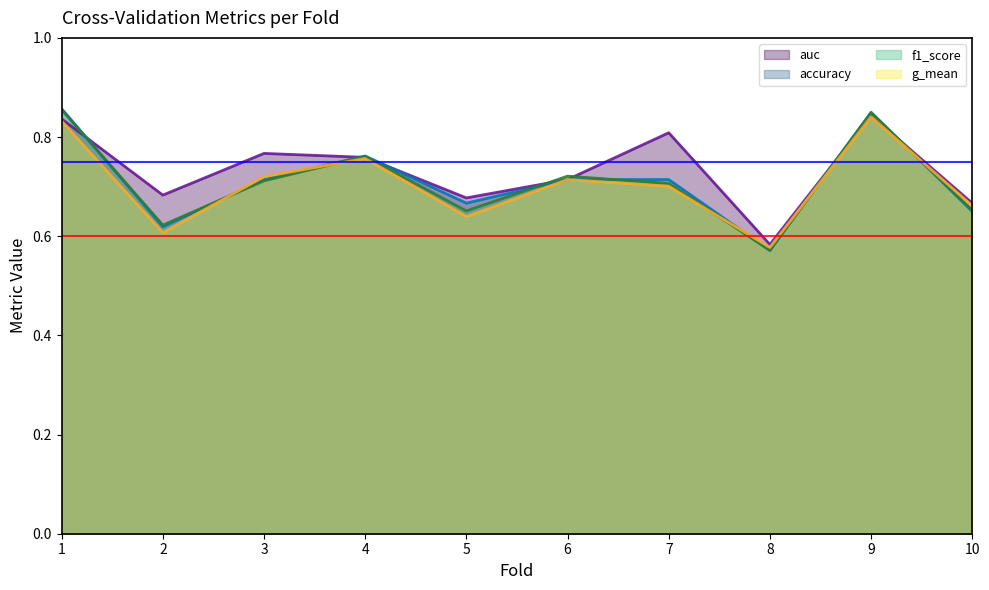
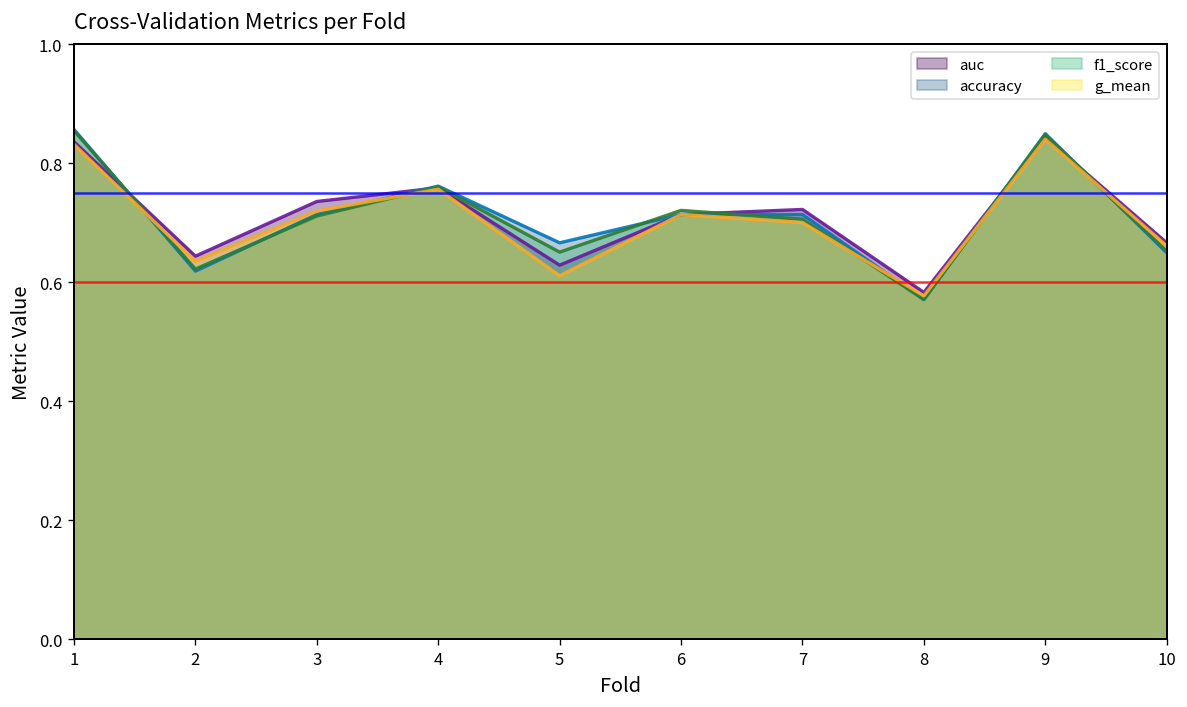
  {
    "auc": {
-     "2": 0.68,
-     "3": 0.77,
-     "5": 0.68,
-     "7": 0.81,
+     "2": 0.64,
+     "3": 0.74,
+     "5": 0.63,
+     "7": 0.72,
      "8": 0.58,
      "10": 0.67
    },
    "g_mean": {
-     "2": 0.61,
+     "2": 0.64,
      "3": 0.72,
-     "5": 0.64,
+     "5": 0.61,
      "7": 0.70,
      "8": 0.58,
      "10": 0.66
    }
  }
